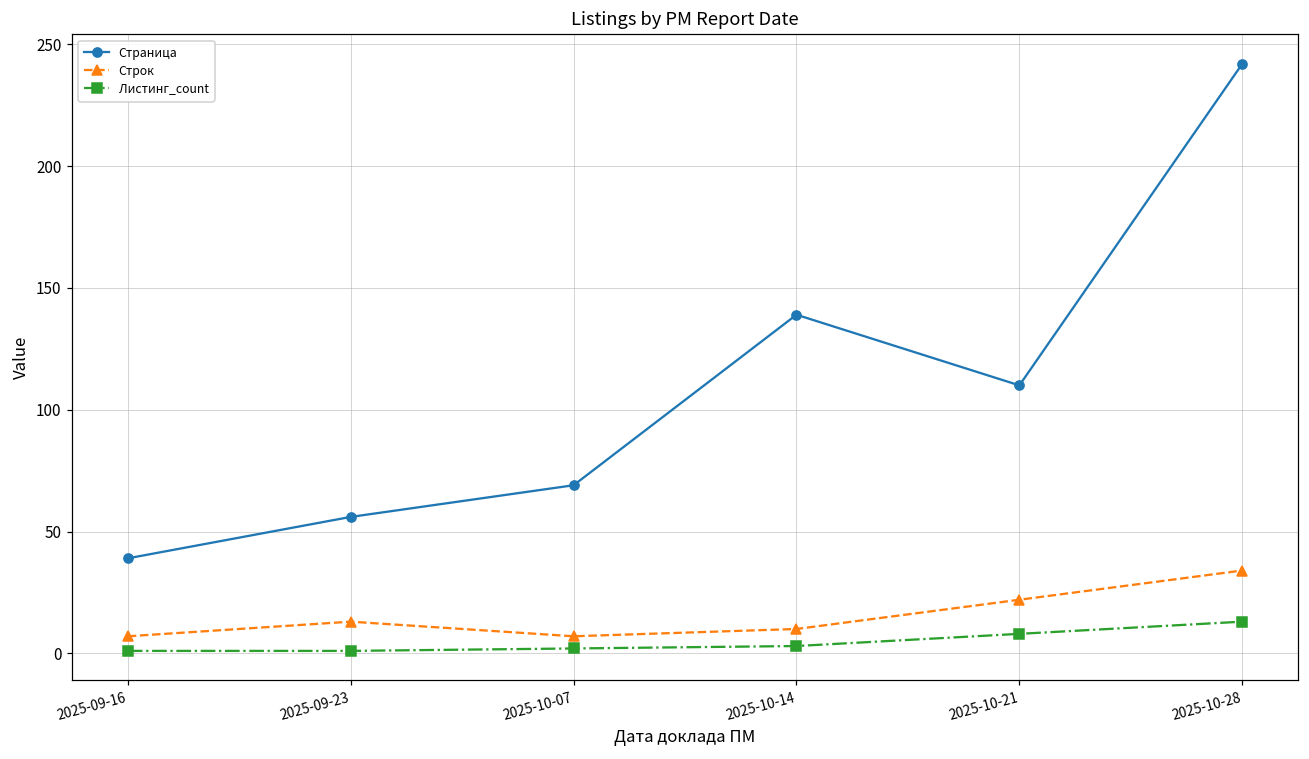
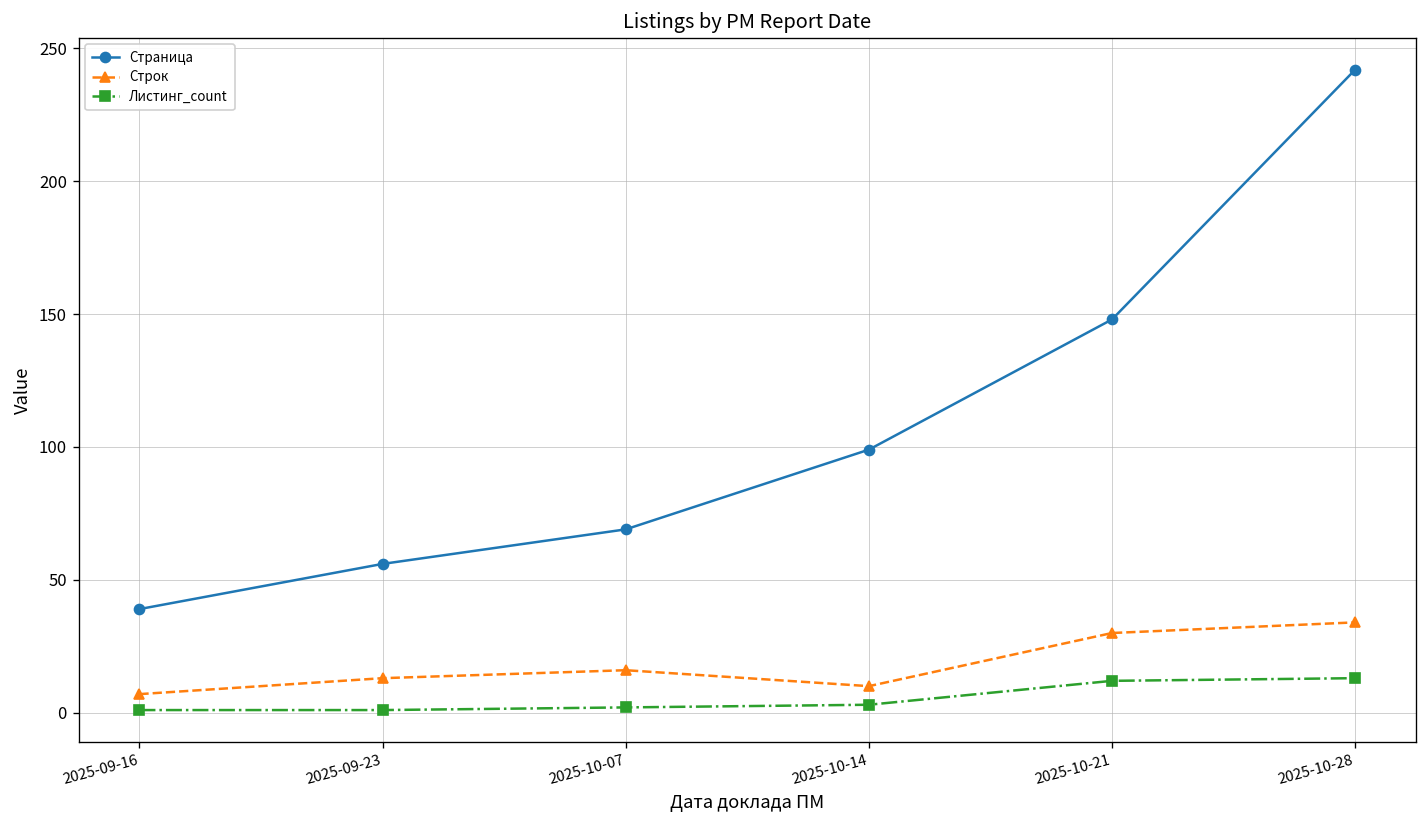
  {
    "Страница": {
      "2025-09-16": 39,
      "2025-09-23": 56,
      "2025-10-07": 69,
-     "2025-10-14": 139,
-     "2025-10-21": 110,
+     "2025-10-14": 99,
+     "2025-10-21": 148,
      "2025-10-28": 242
    },
    "Строк": {
      "2025-09-16": 7,
      "2025-09-23": 13,
-     "2025-10-07": 7,
+     "2025-10-07": 16,
      "2025-10-14": 10,
-     "2025-10-21": 22,
+     "2025-10-21": 30,
      "2025-10-28": 34
    },
    "Листинг_count": {
      "2025-09-16": 1,
      "2025-09-23": 1,
      "2025-10-07": 2,
      "2025-10-14": 3,
-     "2025-10-21": 8,
+     "2025-10-21": 12,
      "2025-10-28": 13
    }
  }
